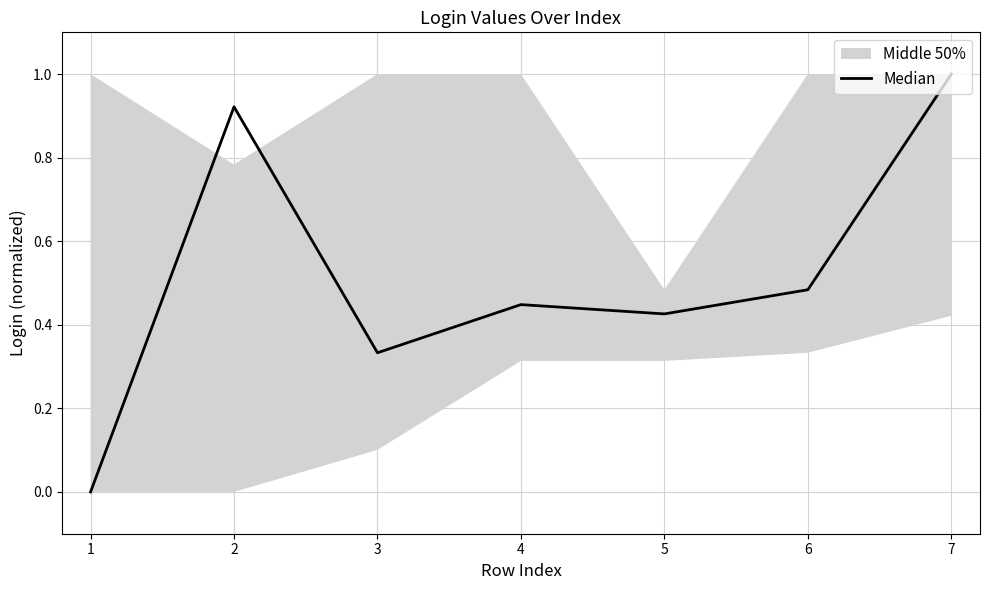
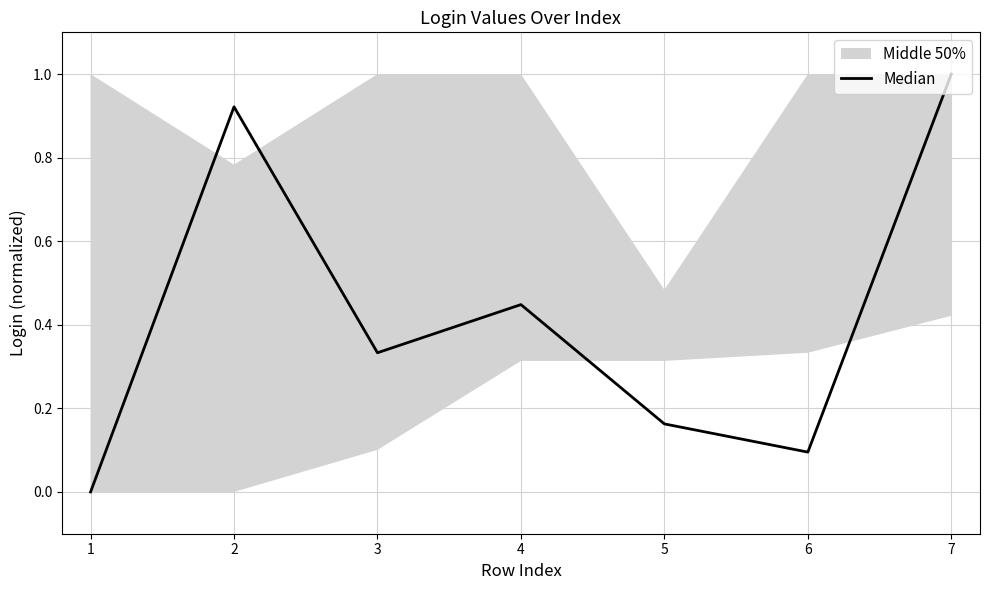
  {
    "Median": {
      "1": 0.00,
      "2": 0.92,
      "3": 0.33,
      "4": 0.45,
-     "5": 0.43,
-     "6": 0.48
+     "5": 0.16,
+     "6": 0.10
    }
  }
